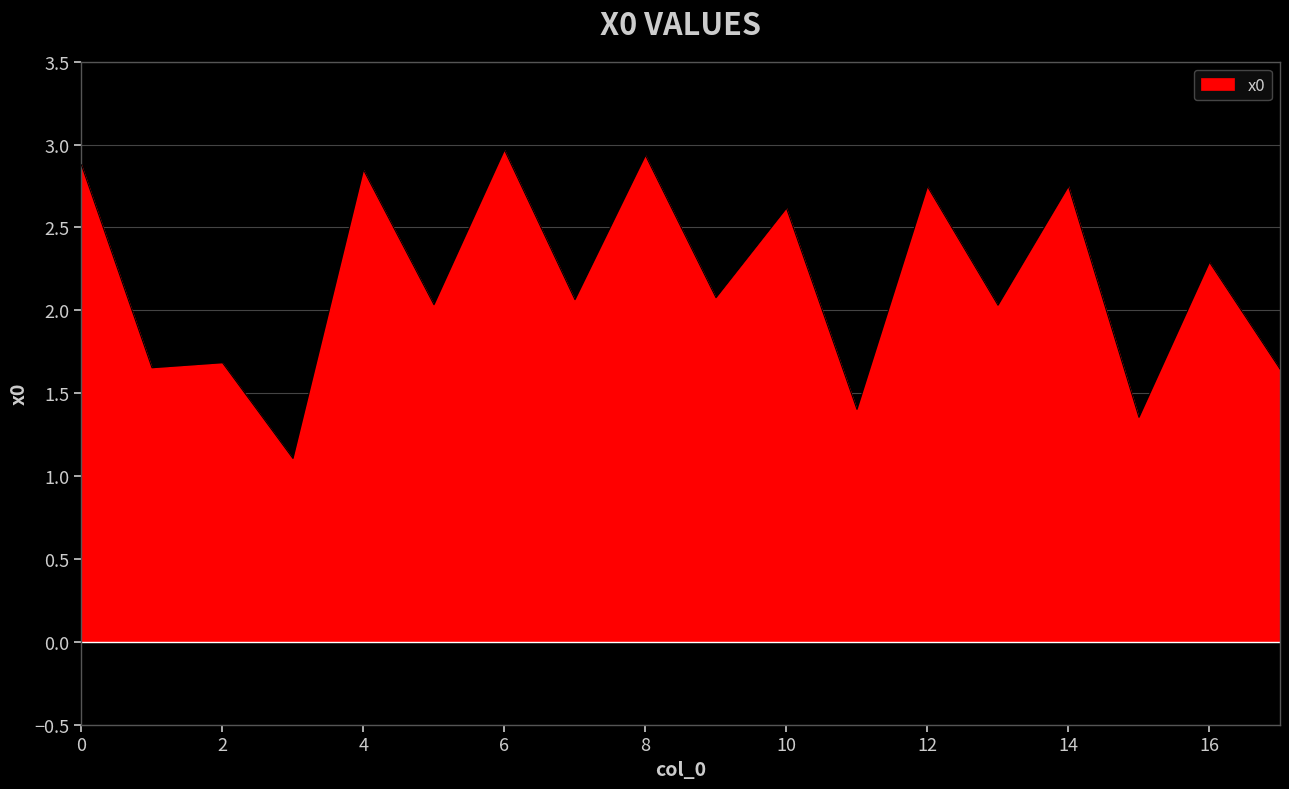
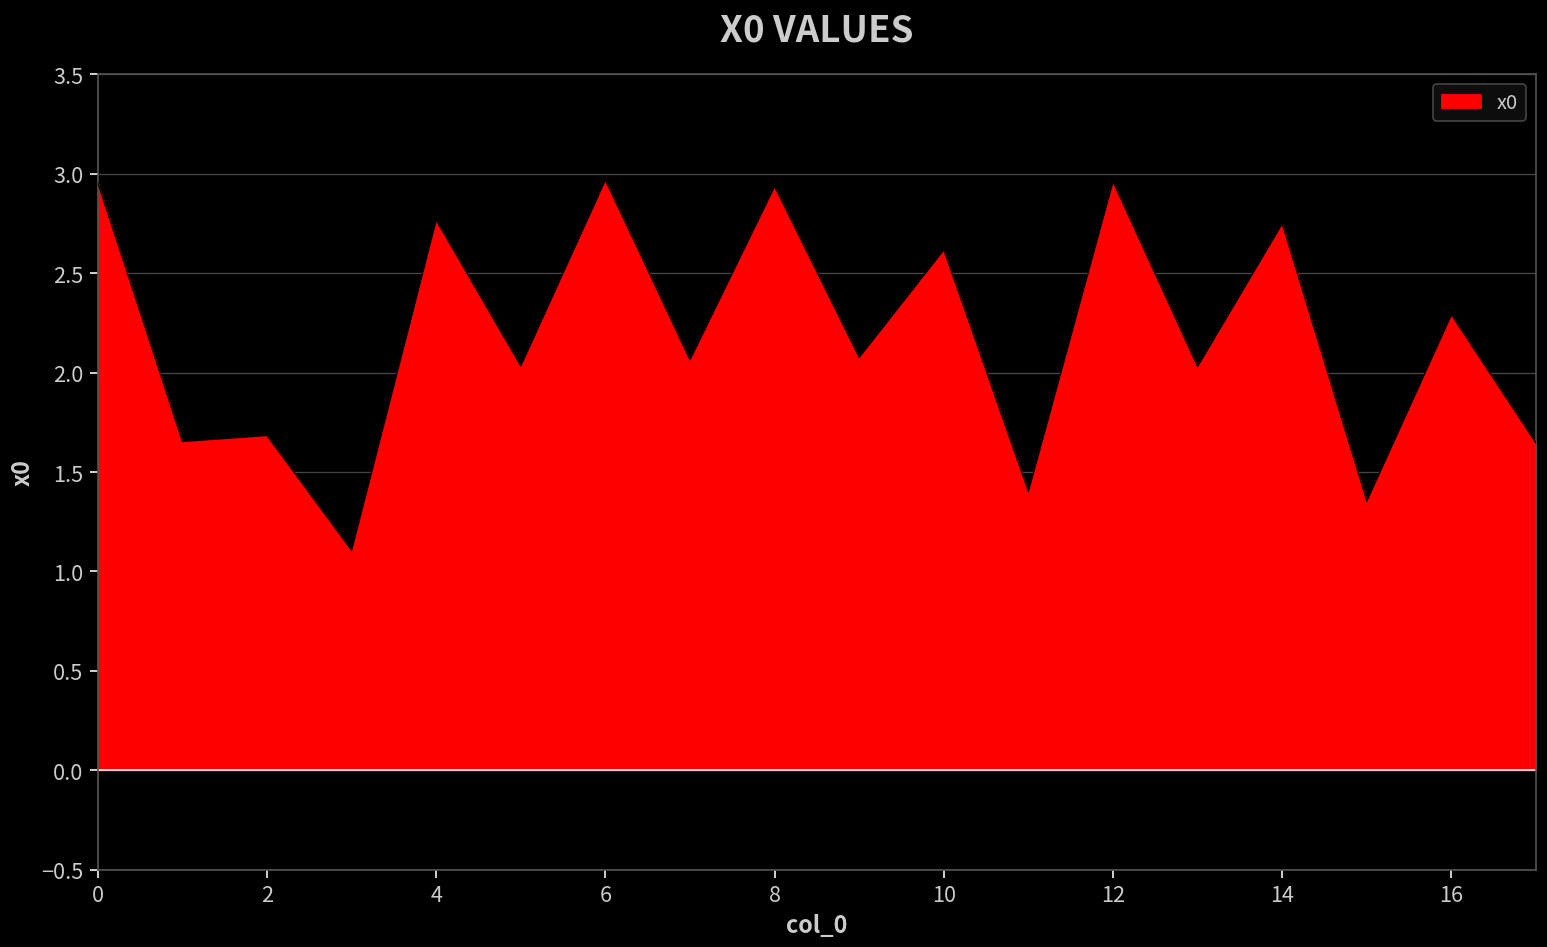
  {
-   "0": 2.88,
+   "0": 2.96,
    "2": 1.68,
-   "4": 2.85,
+   "4": 2.77,
    "6": 2.97,
    "8": 2.94,
    "10": 2.62,
-   "12": 2.75,
+   "12": 2.96,
    "14": 2.75,
    "16": 2.29
  }
